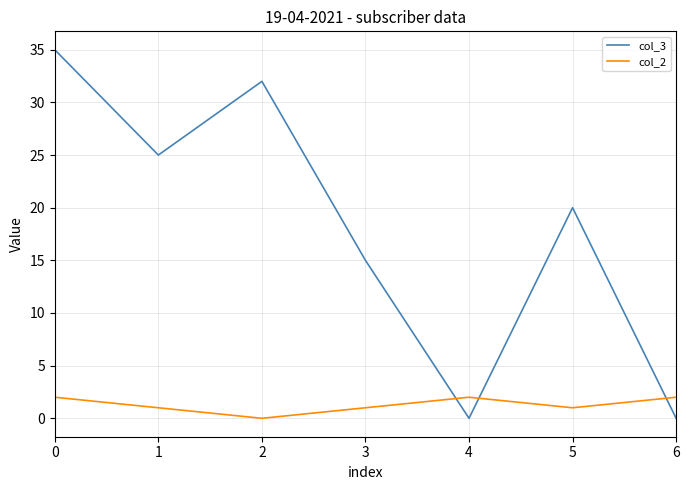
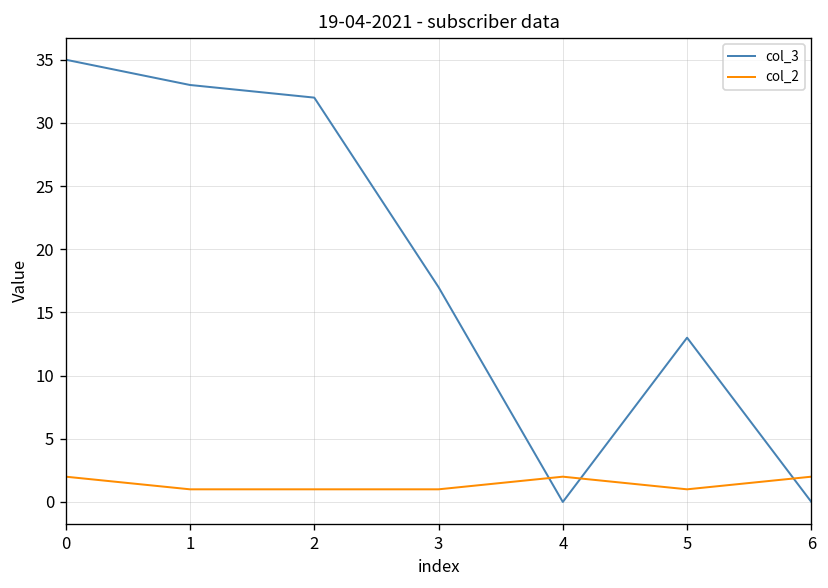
  {
    "col_3": {
      "0": 35,
-     "1": 25,
+     "1": 33,
      "2": 32,
-     "3": 15,
+     "3": 17,
      "4": 0,
-     "5": 20,
+     "5": 13,
      "6": 0
    },
    "col_2": {
      "0": 2,
      "1": 1,
-     "2": 0,
+     "2": 1,
      "3": 1,
      "4": 2,
      "5": 1,
      "6": 2
    }
  }
